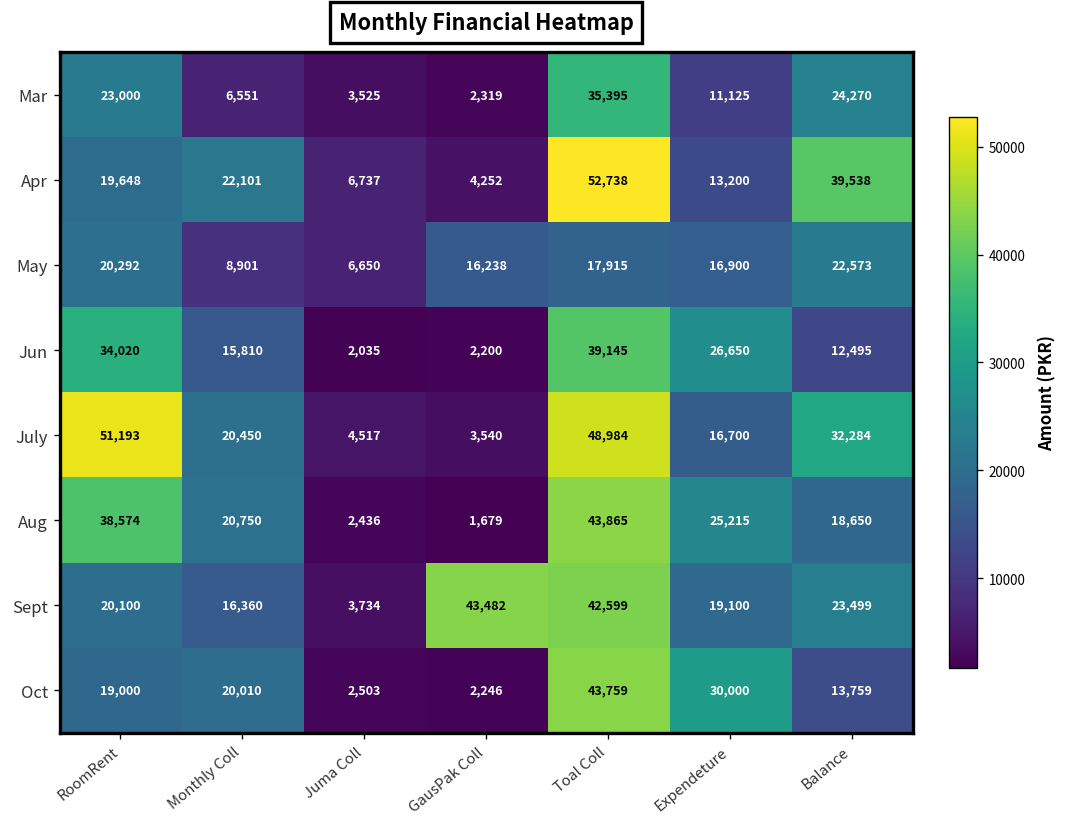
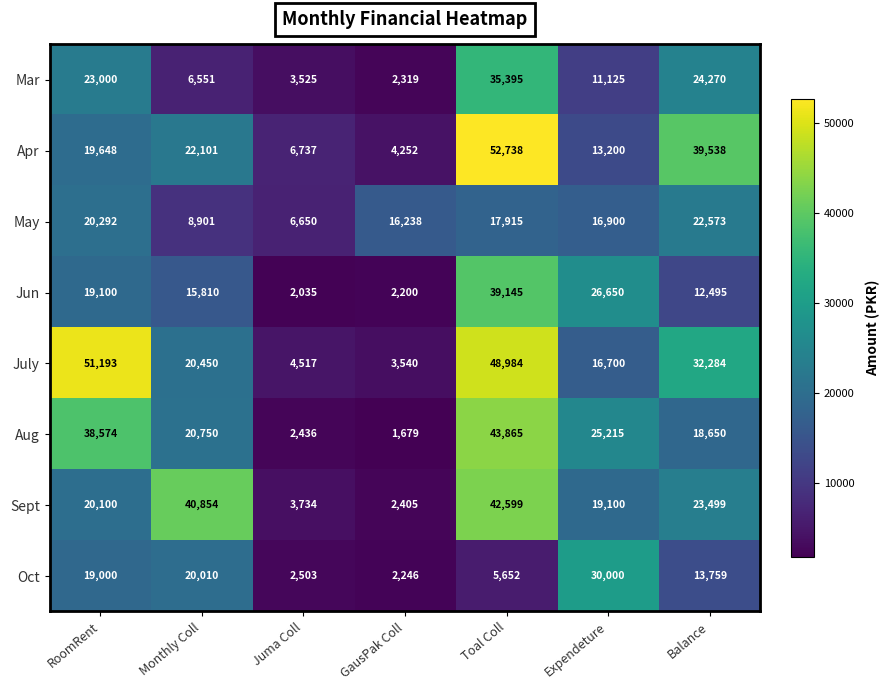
  {
    "Mar": {
      "RoomRent": "23,000",
      "Monthly Coll": "6,551",
      "Juma Coll": "3,525",
      "GausPak Coll": "2,319",
      "Toal Coll": "35,395",
      "Expendeture": "11,125",
      "Balance": "24,270"
    },
    "Apr": {
      "RoomRent": "19,648",
      "Monthly Coll": "22,101",
      "Juma Coll": "6,737",
      "GausPak Coll": "4,252",
      "Toal Coll": "52,738",
      "Expendeture": "13,200",
      "Balance": "39,538"
    },
    "May": {
      "RoomRent": "20,292",
      "Monthly Coll": "8,901",
      "Juma Coll": "6,650",
      "GausPak Coll": "16,238",
      "Toal Coll": "17,915",
      "Expendeture": "16,900",
      "Balance": "22,573"
    },
    "Jun": {
-     "RoomRent": "34,020",
+     "RoomRent": "19,100",
      "Monthly Coll": "15,810",
      "Juma Coll": "2,035",
      "GausPak Coll": "2,200",
      "Toal Coll": "39,145",
      "Expendeture": "26,650",
      "Balance": "12,495"
    },
    "July": {
      "RoomRent": "51,193",
      "Monthly Coll": "20,450",
      "Juma Coll": "4,517",
      "GausPak Coll": "3,540",
      "Toal Coll": "48,984",
      "Expendeture": "16,700",
      "Balance": "32,284"
    },
    "Aug": {
      "RoomRent": "38,574",
      "Monthly Coll": "20,750",
      "Juma Coll": "2,436",
      "GausPak Coll": "1,679",
      "Toal Coll": "43,865",
      "Expendeture": "25,215",
      "Balance": "18,650"
    },
    "Sept": {
      "RoomRent": "20,100",
-     "Monthly Coll": "16,360",
+     "Monthly Coll": "40,854",
      "Juma Coll": "3,734",
-     "GausPak Coll": "43,482",
+     "GausPak Coll": "2,405",
      "Toal Coll": "42,599",
      "Expendeture": "19,100",
      "Balance": "23,499"
    },
    "Oct": {
      "RoomRent": "19,000",
      "Monthly Coll": "20,010",
      "Juma Coll": "2,503",
      "GausPak Coll": "2,246",
-     "Toal Coll": "43,759",
+     "Toal Coll": "5,652",
      "Expendeture": "30,000",
      "Balance": "13,759"
    }
  }
